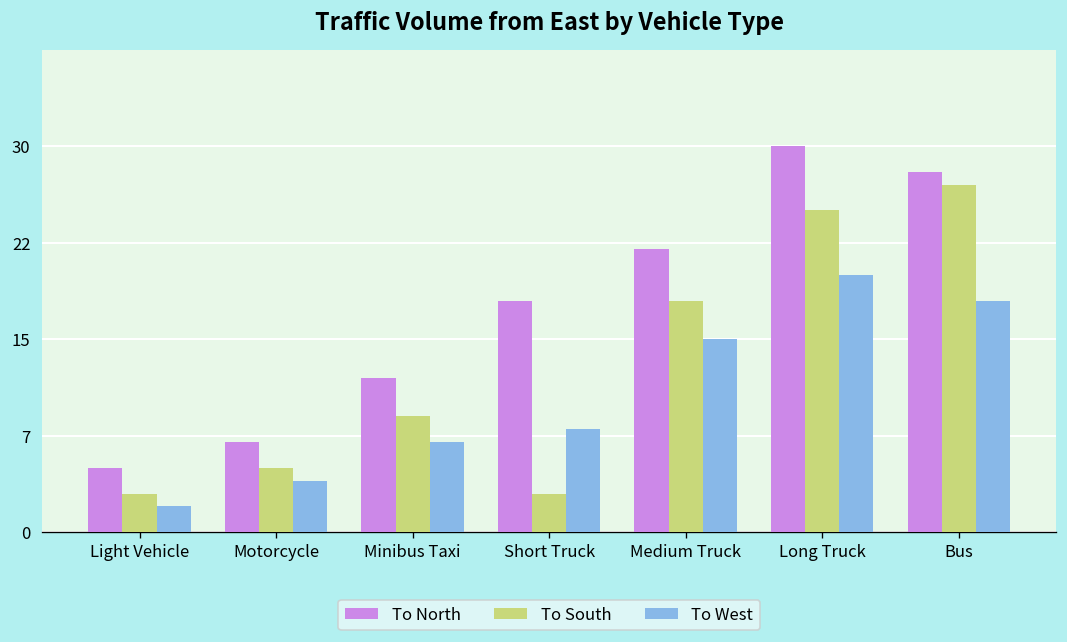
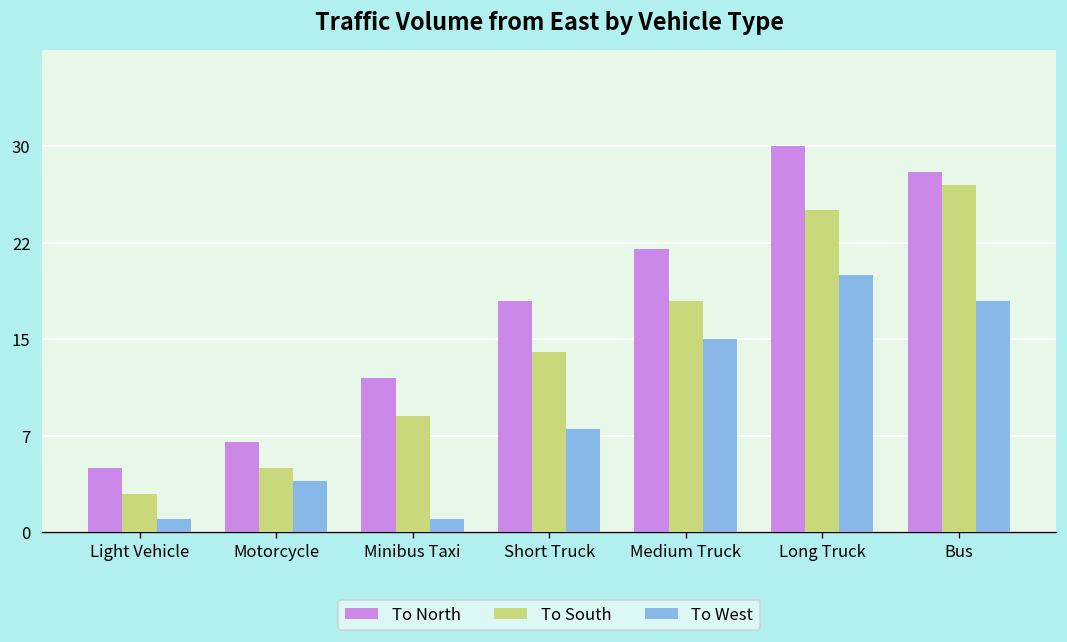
  {
    "To North": {
      "Light Vehicle": 5,
      "Motorcycle": 7,
      "Minibus Taxi": 12,
      "Short Truck": 18,
      "Medium Truck": 22,
      "Long Truck": 30,
      "Bus": 28
    },
    "To South": {
      "Light Vehicle": 3,
      "Motorcycle": 5,
      "Minibus Taxi": 9,
-     "Short Truck": 3,
+     "Short Truck": 14,
      "Medium Truck": 18,
      "Long Truck": 25,
      "Bus": 27
    },
    "To West": {
-     "Light Vehicle": 2,
+     "Light Vehicle": 1,
      "Motorcycle": 4,
-     "Minibus Taxi": 7,
+     "Minibus Taxi": 1,
      "Short Truck": 8,
      "Medium Truck": 15,
      "Long Truck": 20,
      "Bus": 18
    }
  }
